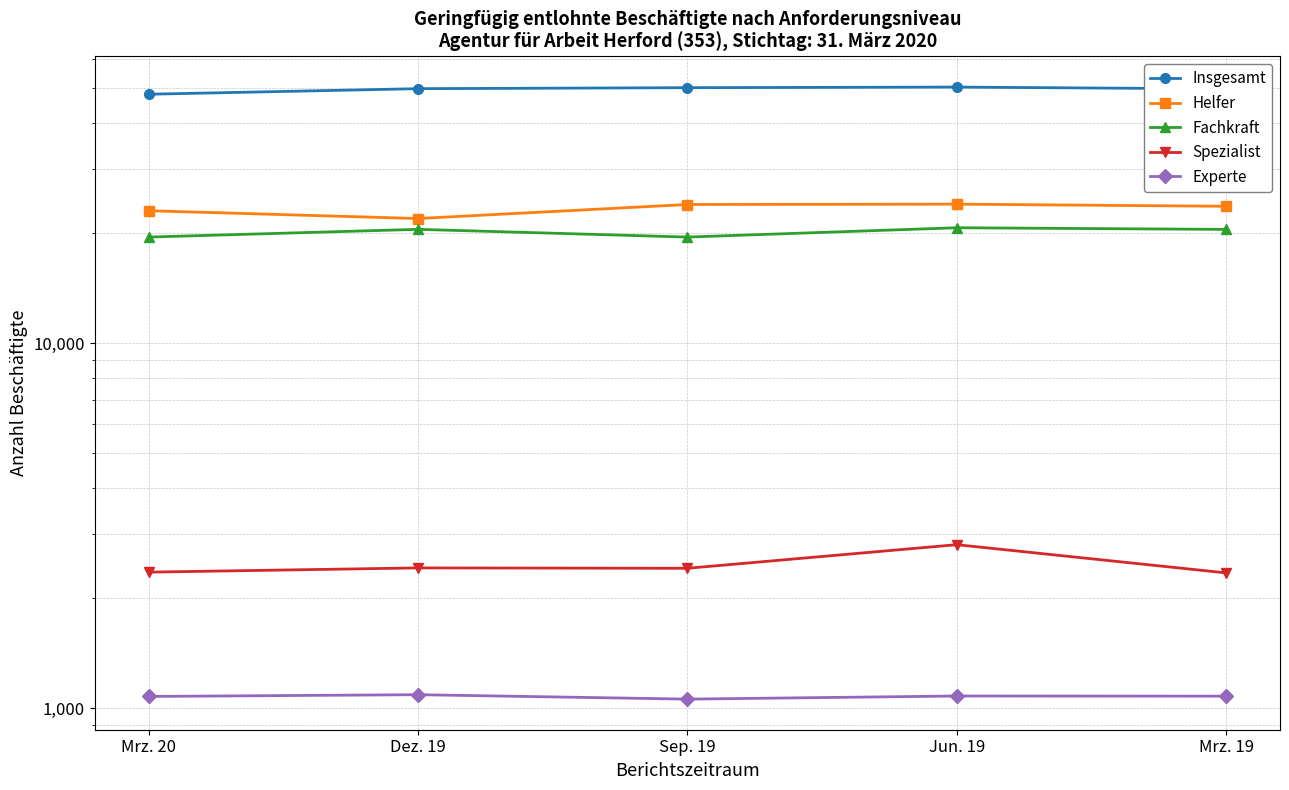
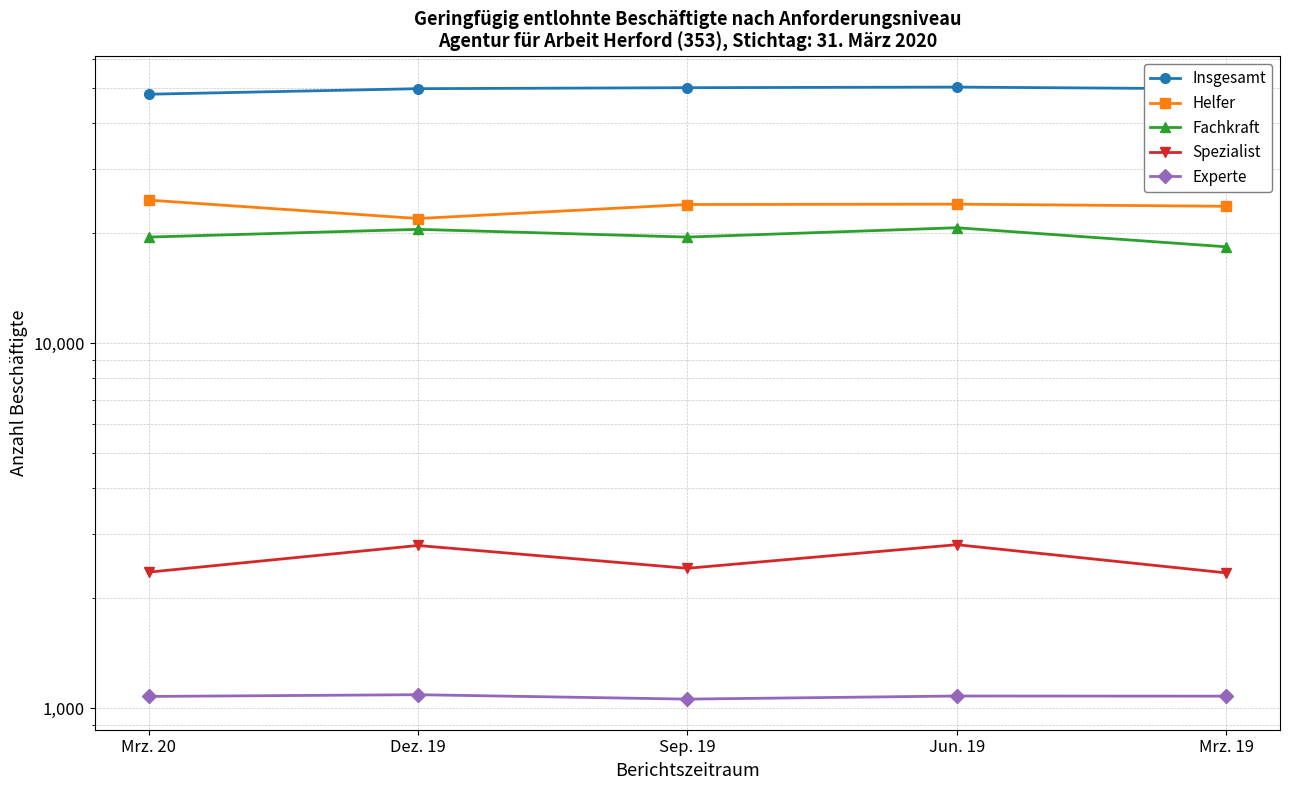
  {
    "Insgesamt": {
      "Mrz. 20": "48,000",
      "Dez. 19": "50,000",
      "Sep. 19": "50,000",
      "Jun. 19": "50,000"
    },
    "Helfer": {
-     "Mrz. 20": "23,000",
+     "Mrz. 20": "25,000",
      "Dez. 19": "22,000",
      "Sep. 19": "24,000",
      "Jun. 19": "24,000",
      "Mrz. 19": "24,000"
    },
    "Fachkraft": {
      "Mrz. 20": "20,000",
      "Dez. 19": "20,000",
      "Sep. 19": "20,000",
      "Jun. 19": "21,000",
-     "Mrz. 19": "20,000"
+     "Mrz. 19": "18,000"
    },
    "Spezialist": {
      "Mrz. 20": "2,400",
-     "Dez. 19": "2,400",
+     "Dez. 19": "2,800",
      "Sep. 19": "2,400",
      "Jun. 19": "2,800",
      "Mrz. 19": "2,300"
    },
    "Experte": {
      "Mrz. 20": "1,080",
      "Dez. 19": "1,090",
      "Sep. 19": "1,060",
      "Jun. 19": "1,080",
      "Mrz. 19": "1,080"
    }
  }
